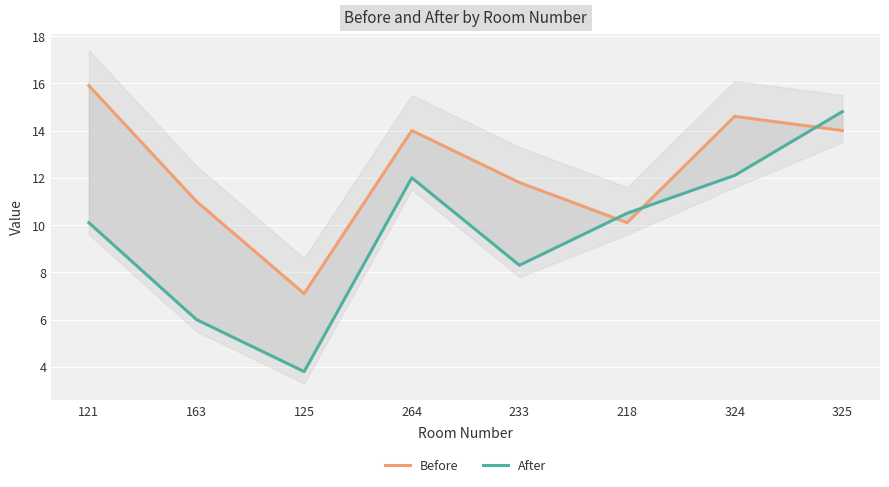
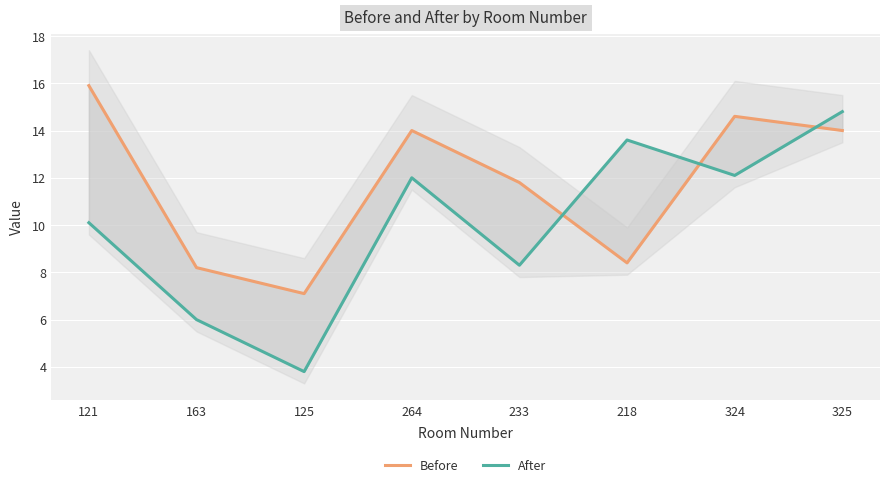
  {
    "Before": {
-     "163": 11.0,
-     "218": 10.1,
+     "163": 8.2,
+     "218": 8.4,
      "325": 14.0
    },
    "After": {
      "121": 10.1,
      "163": 6.0,
      "125": 3.8,
      "264": 12.0,
      "233": 8.3,
-     "218": 10.5,
+     "218": 13.6,
      "324": 12.1
    }
  }
